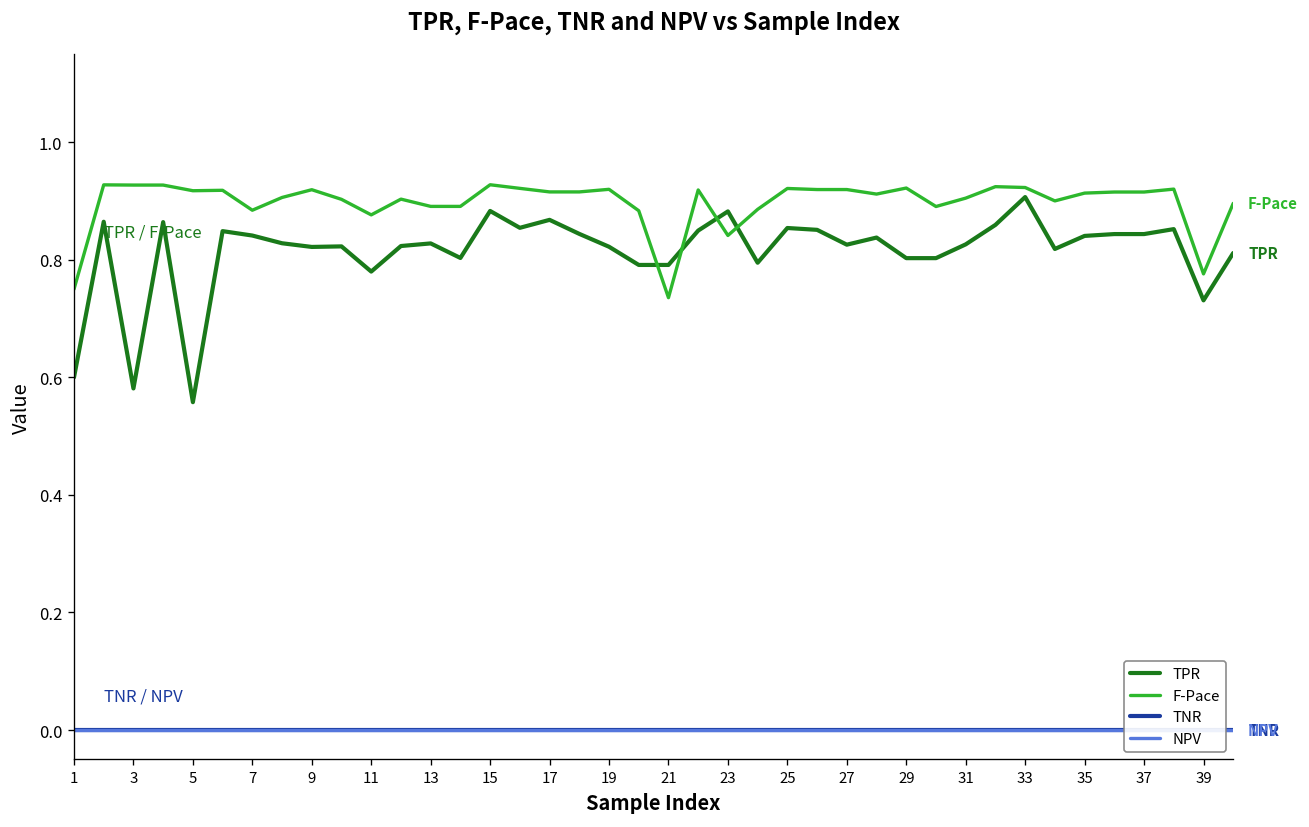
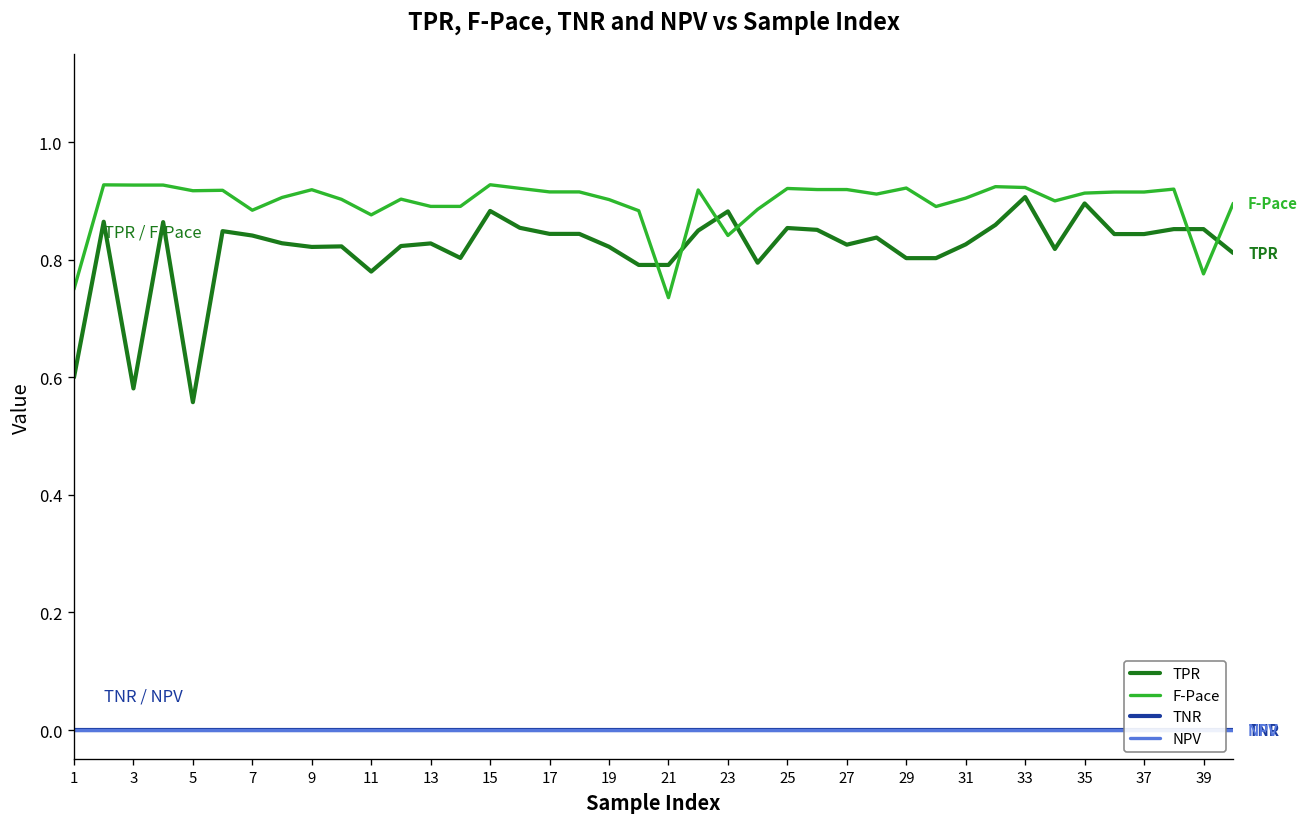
  {
    "TPR": {
      "1": 0.60,
      "3": 0.58,
      "5": 0.56,
      "7": 0.84,
      "9": 0.82,
      "11": 0.78,
      "13": 0.83,
      "15": 0.88,
-     "17": 0.87,
+     "17": 0.84,
      "19": 0.82,
      "21": 0.79,
      "23": 0.88,
      "25": 0.85,
      "27": 0.83,
      "29": 0.80,
      "31": 0.83,
      "33": 0.91,
-     "35": 0.84,
+     "35": 0.90,
      "37": 0.84,
-     "39": 0.73
+     "39": 0.85
    },
    "F-Pace": {
      "1": 0.75,
      "3": 0.93,
      "5": 0.92,
      "7": 0.88,
      "9": 0.92,
      "11": 0.88,
      "13": 0.89,
      "15": 0.93,
      "17": 0.92,
-     "19": 0.92,
+     "19": 0.90,
      "21": 0.74,
      "23": 0.84,
      "25": 0.92,
      "27": 0.92,
      "29": 0.92,
      "31": 0.90,
      "33": 0.92,
      "35": 0.91,
      "37": 0.92,
      "39": 0.78
    },
    "NPV": {
      "1": 0.00,
      "3": 0.00,
      "5": 0.00,
      "7": 0.00,
      "9": 0.00,
      "11": 0.00,
      "13": 0.00,
      "15": 0.00,
      "17": 0.00,
      "19": 0.00,
      "21": 0.00,
      "23": 0.00,
      "25": 0.00,
      "27": 0.00,
      "29": 0.00,
      "31": 0.00,
      "33": 0.00,
      "35": 0.00
    }
  }
